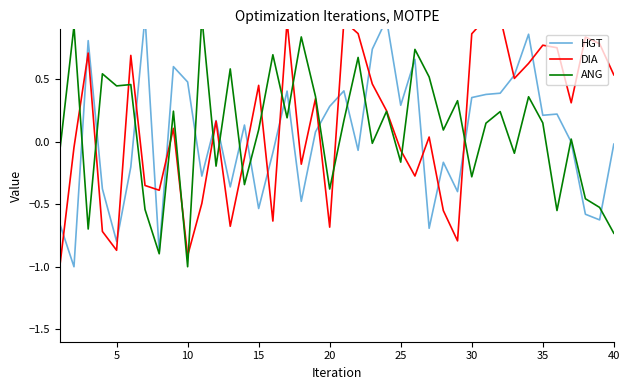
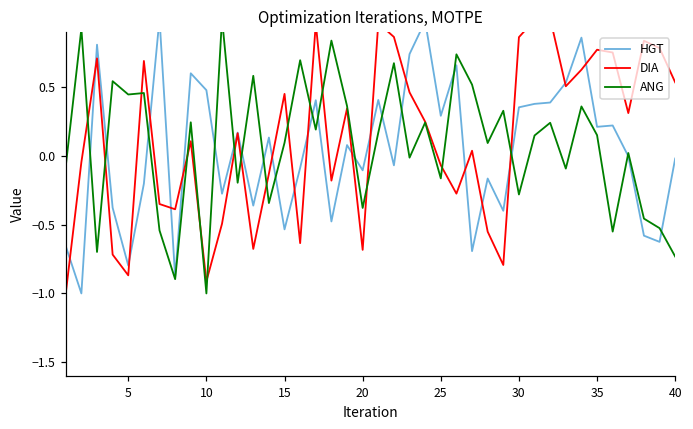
  {
    "HGT": {
      "5": -0.80,
      "10": 0.48,
      "15": -0.53,
-     "20": 0.28,
+     "20": -0.10,
      "25": 0.29,
      "30": 0.35,
      "35": 0.21,
      "40": -0.02
    },
    "DIA": {
      "5": -0.87,
      "10": -0.91,
      "15": 0.45,
      "20": -0.68,
      "25": -0.07,
      "30": 0.86,
      "35": 0.77,
      "40": 0.54
    },
    "ANG": {
      "5": 0.45,
      "10": -1.00,
      "15": 0.10,
      "20": -0.38,
      "25": -0.16,
      "30": -0.28,
      "35": 0.15,
      "40": -0.73
    }
  }
